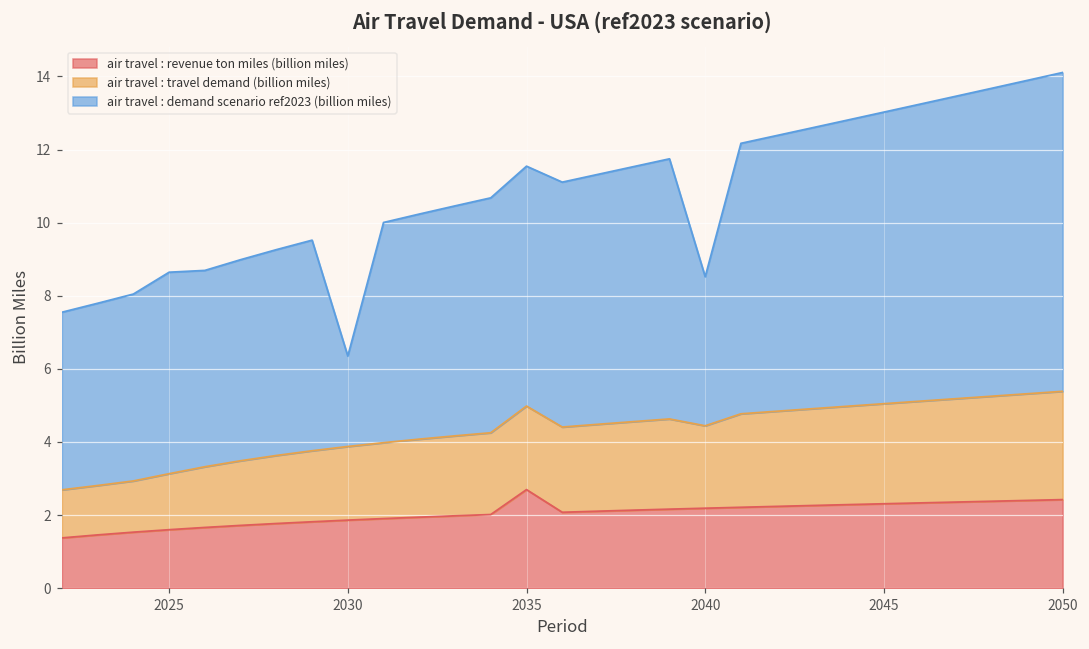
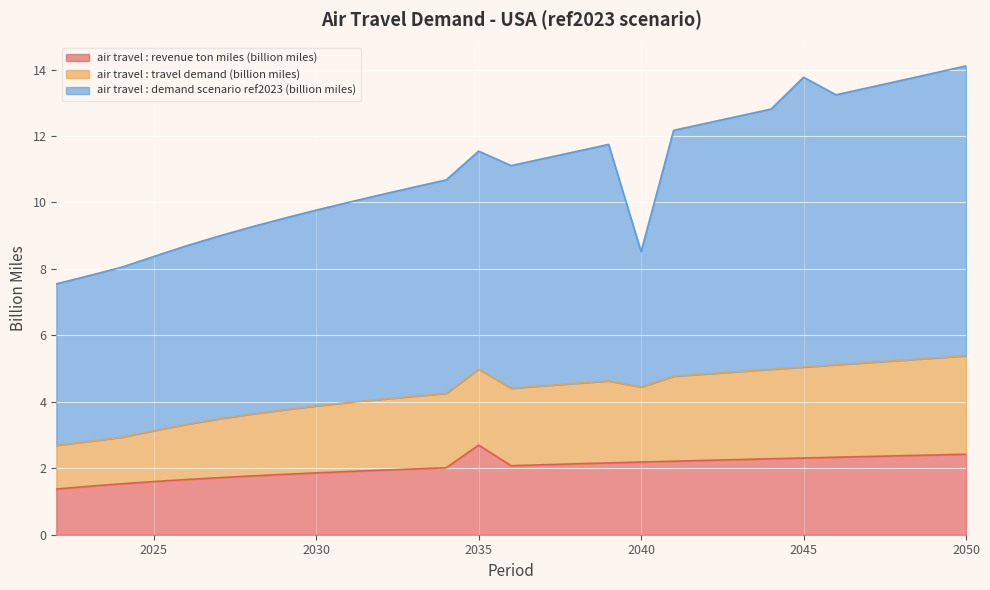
  {
    "air travel : revenue ton miles (billion miles)": {
      "2025": 1.6,
      "2030": 1.9,
      "2035": 2.7,
      "2040": 2.2,
      "2045": 2.3,
      "2050": 2.4
    },
    "air travel : travel demand (billion miles)": {
      "2025": 1.5,
      "2030": 2.0,
      "2035": 2.3,
      "2040": 2.3,
      "2045": 2.7,
      "2050": 3.0
    },
    "air travel : demand scenario ref2023 (billion miles)": {
-     "2025": 5.5,
-     "2030": 2.5,
+     "2025": 5.2,
+     "2030": 5.9,
      "2035": 6.6,
      "2040": 4.1,
-     "2045": 8.0,
+     "2045": 8.7,
      "2050": 8.7
    }
  }
